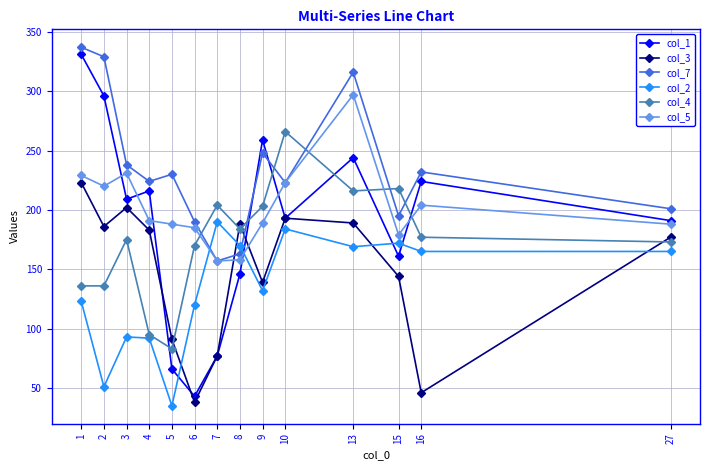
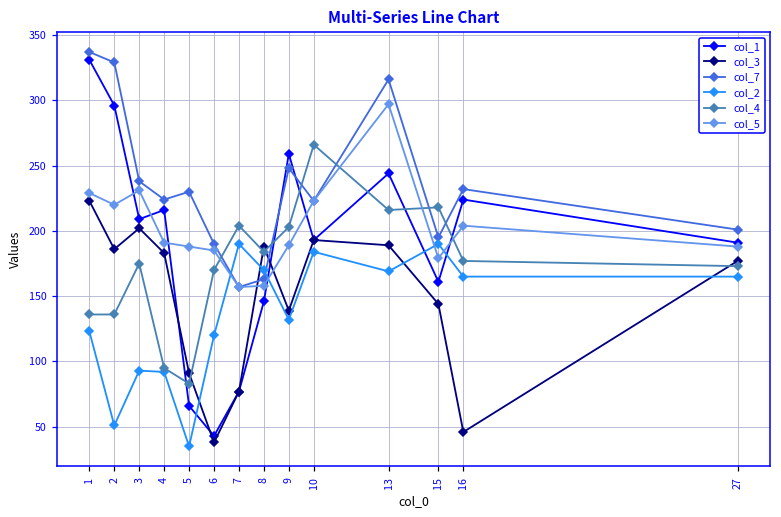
  {
    "col_1": {
      "1": 331,
      "2": 296,
      "3": 209,
      "4": 216,
      "5": 66,
      "6": 43,
      "8": 146,
      "9": 259,
      "13": 244,
      "15": 161,
      "16": 224,
      "27": 191
    },
    "col_3": {
      "1": 223,
      "2": 186,
      "3": 202,
      "4": 183,
      "5": 91,
      "6": 38,
      "8": 188,
      "9": 139,
      "13": 189,
      "15": 144,
      "16": 46,
      "27": 177
    },
    "col_2": {
      "1": 123,
      "2": 51,
      "3": 93,
      "4": 92,
      "5": 35,
      "6": 120,
      "7": 190,
      "8": 170,
      "9": 132,
      "10": 184,
      "13": 169,
-     "15": 172,
+     "15": 190,
      "16": 165,
      "27": 165
    }
  }
